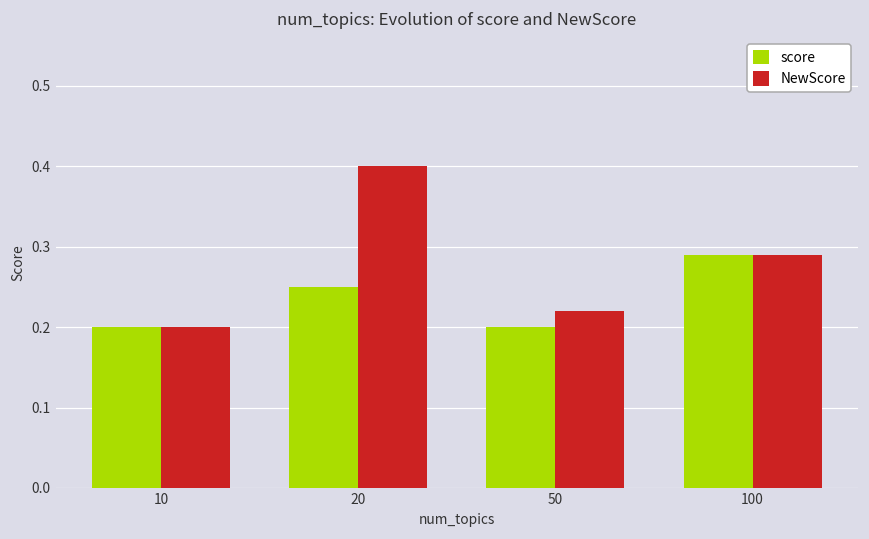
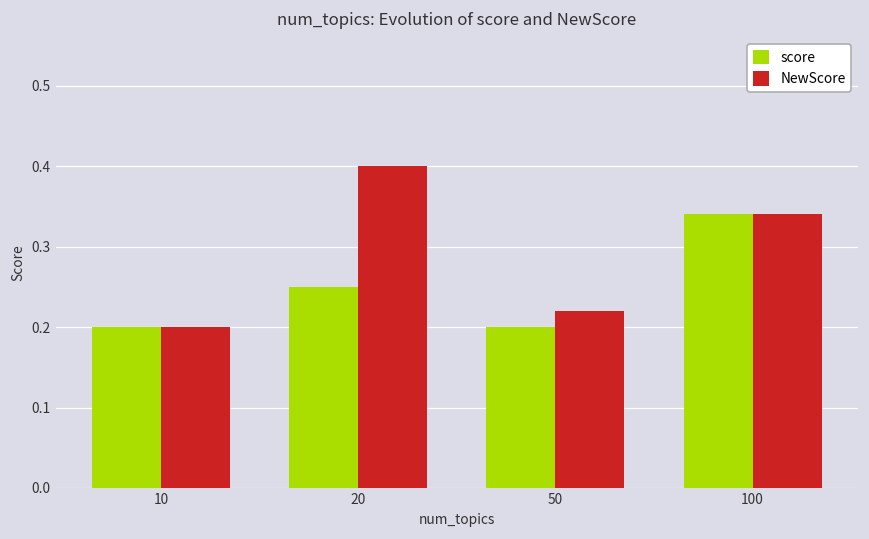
  {
    "score": {
      "10": 0.20,
      "20": 0.25,
      "50": 0.20,
-     "100": 0.29
+     "100": 0.34
    },
    "NewScore": {
      "10": 0.20,
      "20": 0.40,
      "50": 0.22,
-     "100": 0.29
+     "100": 0.34
    }
  }
